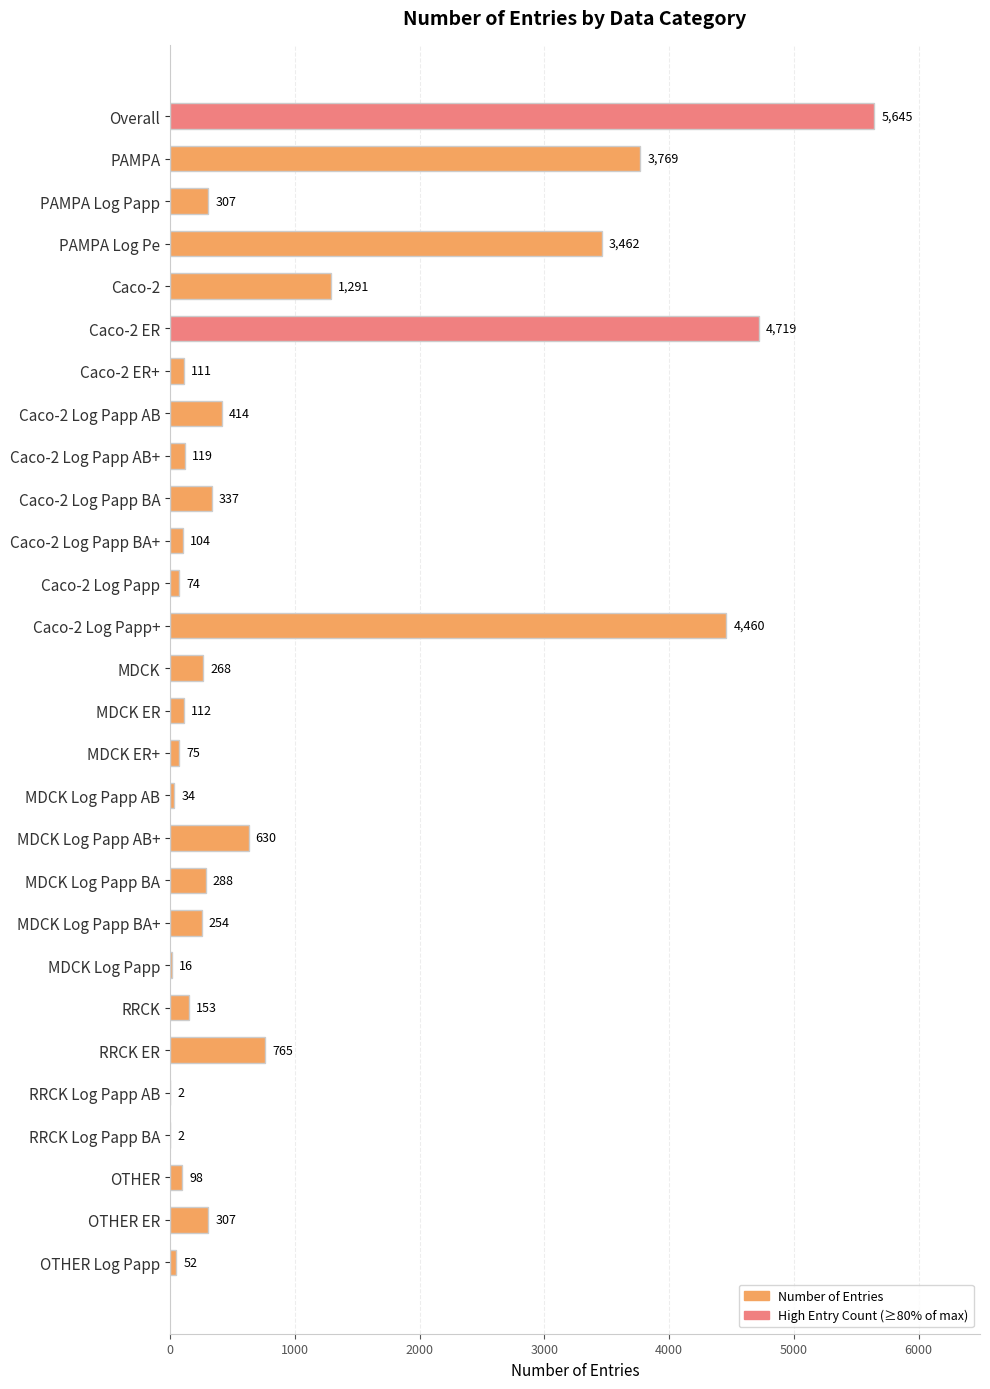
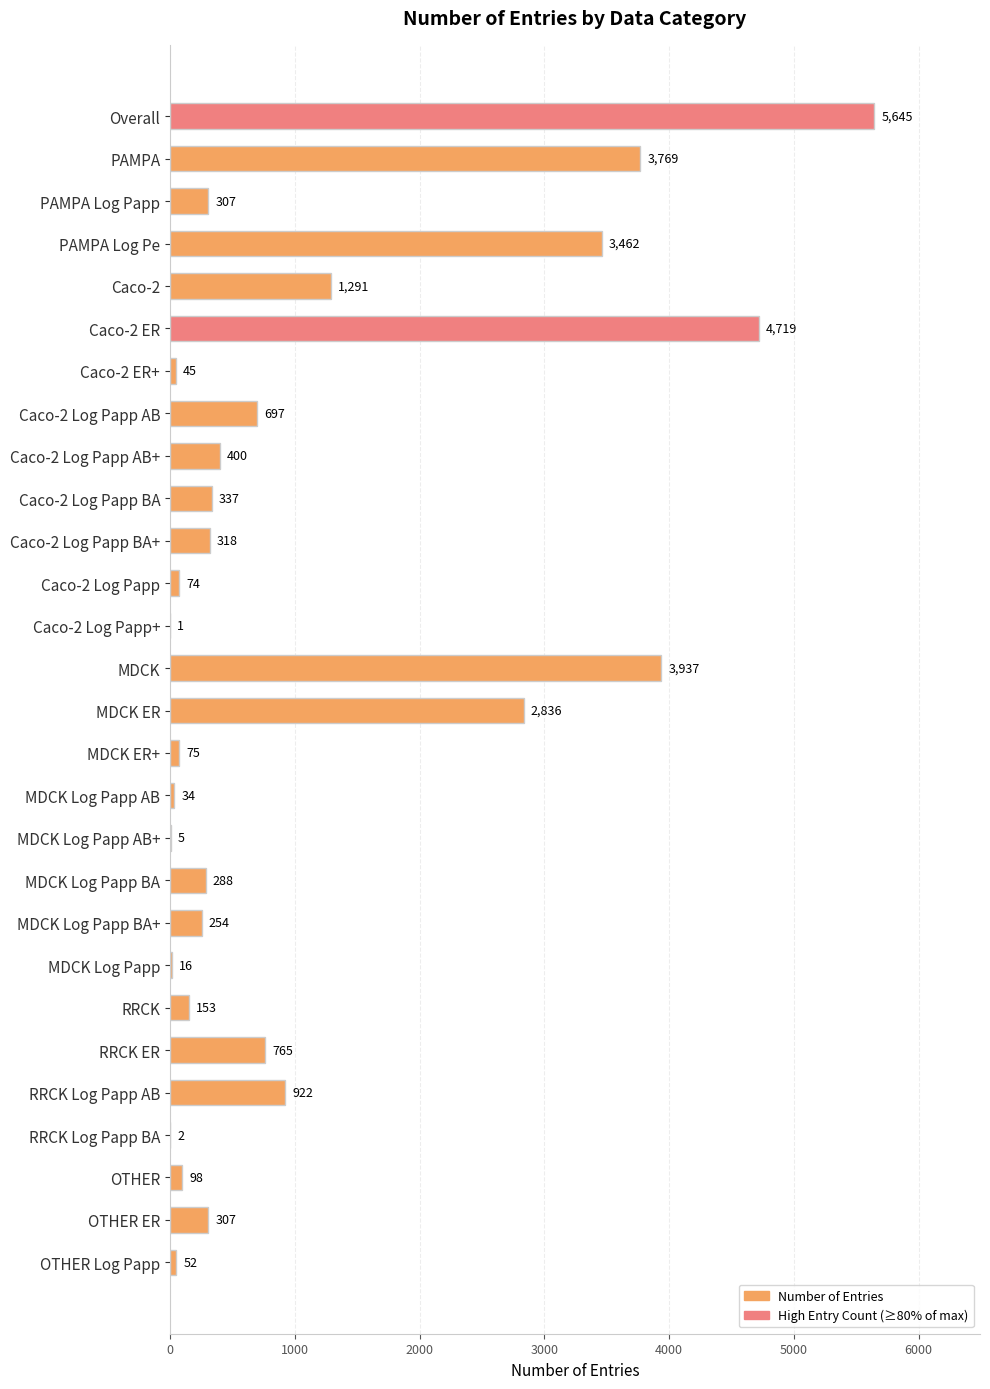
  {
    "Overall": "5,645",
    "PAMPA": "3,769",
    "PAMPA Log Papp": "307",
    "PAMPA Log Pe": "3,462",
    "Caco-2": "1,291",
    "Caco-2 ER": "4,719",
-   "Caco-2 ER+": "111",
-   "Caco-2 Log Papp AB": "414",
-   "Caco-2 Log Papp AB+": "119",
+   "Caco-2 ER+": "45",
+   "Caco-2 Log Papp AB": "697",
+   "Caco-2 Log Papp AB+": "400",
    "Caco-2 Log Papp BA": "337",
-   "Caco-2 Log Papp BA+": "104",
+   "Caco-2 Log Papp BA+": "318",
    "Caco-2 Log Papp": "74",
-   "Caco-2 Log Papp+": "4,460",
-   "MDCK": "268",
-   "MDCK ER": "112",
+   "Caco-2 Log Papp+": "1",
+   "MDCK": "3,937",
+   "MDCK ER": "2,836",
    "MDCK ER+": "75",
    "MDCK Log Papp AB": "34",
-   "MDCK Log Papp AB+": "630",
+   "MDCK Log Papp AB+": "5",
    "MDCK Log Papp BA": "288",
    "MDCK Log Papp BA+": "254",
    "MDCK Log Papp": "16",
    "RRCK": "153",
    "RRCK ER": "765",
-   "RRCK Log Papp AB": "2",
+   "RRCK Log Papp AB": "922",
    "RRCK Log Papp BA": "2",
    "OTHER": "98",
    "OTHER ER": "307",
    "OTHER Log Papp": "52"
  }
